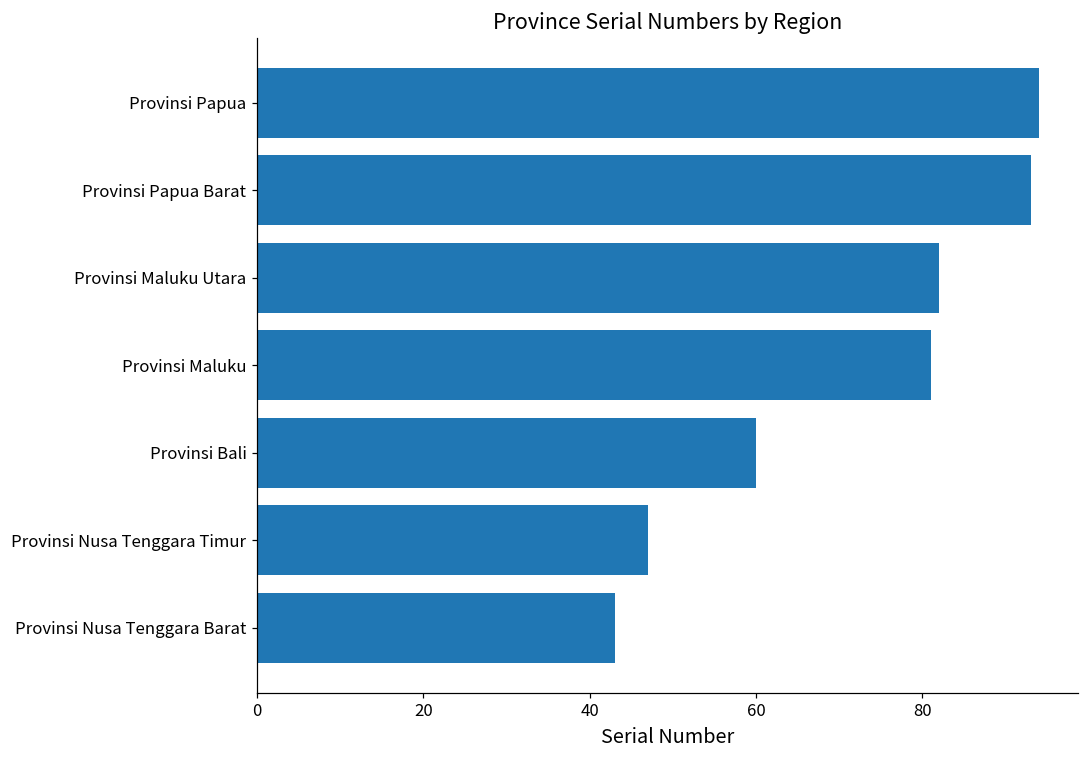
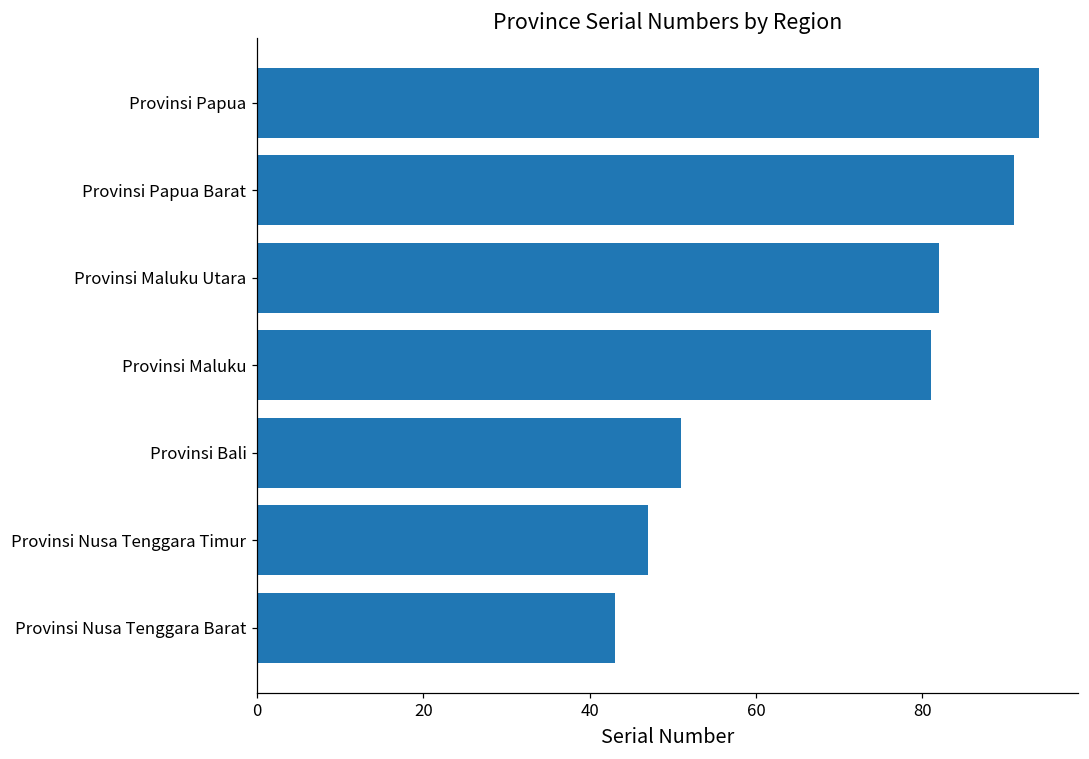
  {
    "Provinsi Papua": 94,
-   "Provinsi Papua Barat": 93,
+   "Provinsi Papua Barat": 91,
    "Provinsi Maluku Utara": 82,
    "Provinsi Maluku": 81,
-   "Provinsi Bali": 60,
+   "Provinsi Bali": 51,
    "Provinsi Nusa Tenggara Timur": 47,
    "Provinsi Nusa Tenggara Barat": 43
  }
